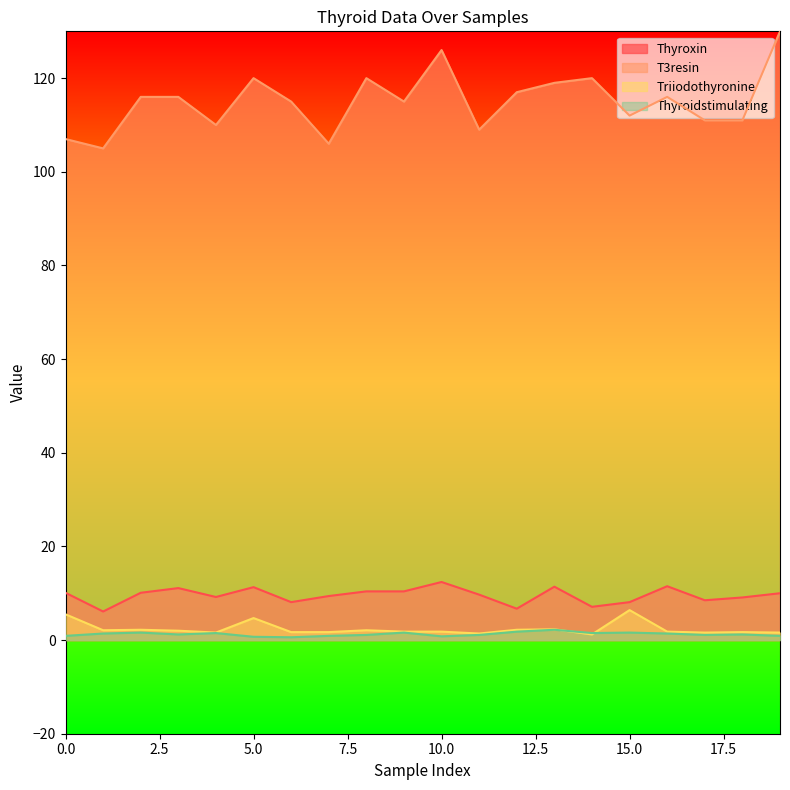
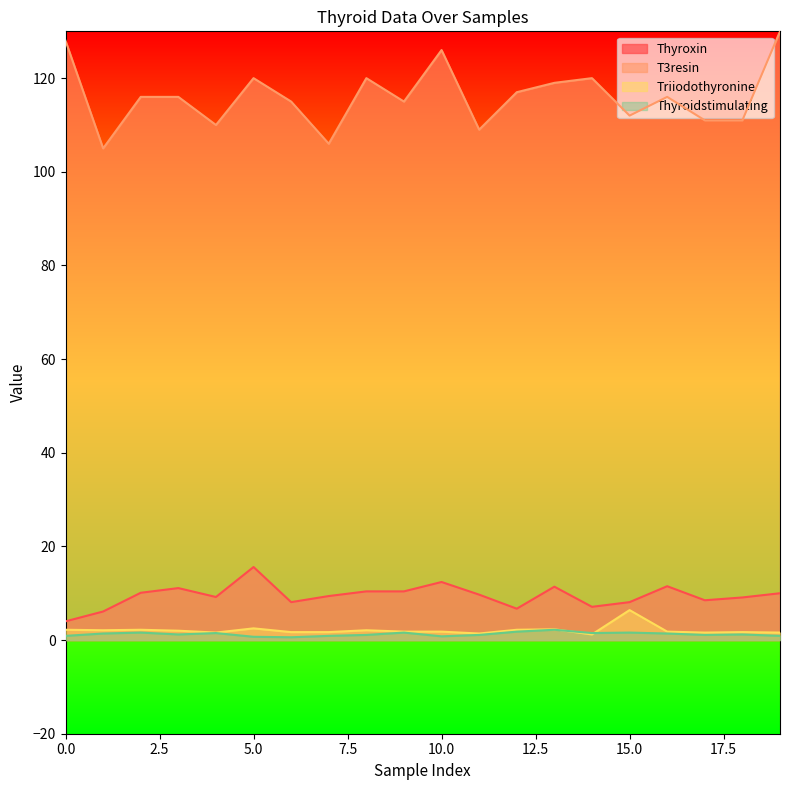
  {
    "Thyroxin": {
-     "0.0": 10,
-     "5.0": 11,
+     "0.0": 4,
+     "5.0": 16,
      "10.0": 12,
      "15.0": 8
    },
    "T3resin": {
-     "0.0": 107,
+     "0.0": 128,
      "5.0": 120,
      "10.0": 126
    },
    "Triiodothyronine": {
-     "0.0": 6,
-     "5.0": 5,
+     "0.0": 2,
+     "5.0": 3,
      "10.0": 2,
      "15.0": 6
    },
    "Thyroidstimulating": {
      "0.0": 1,
      "5.0": 1,
      "10.0": 1,
      "15.0": 2
    }
  }
